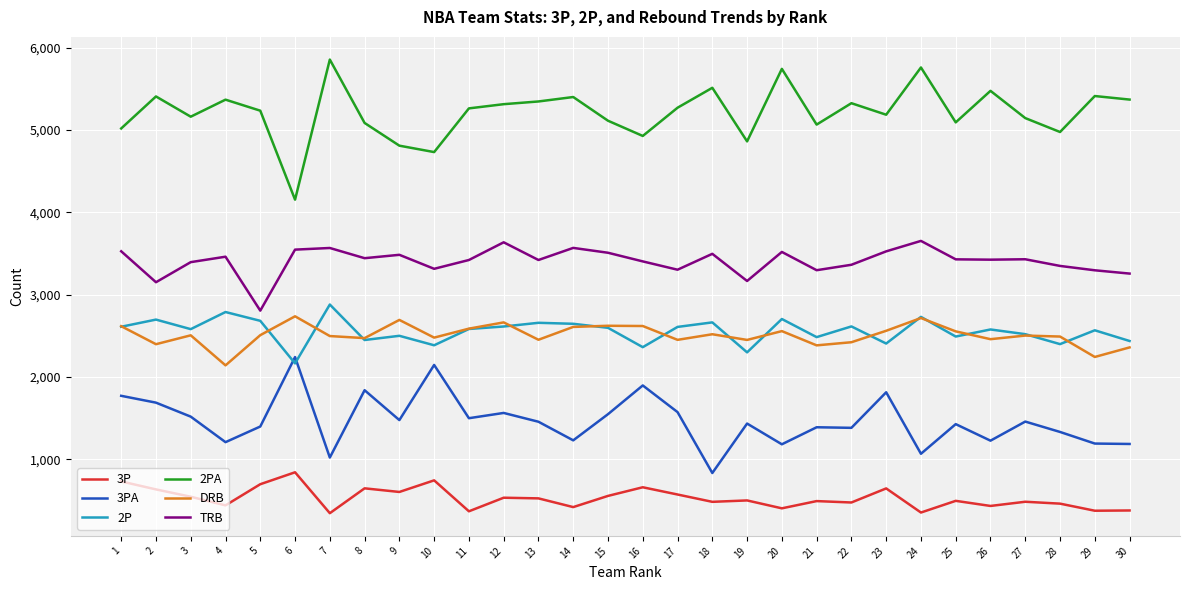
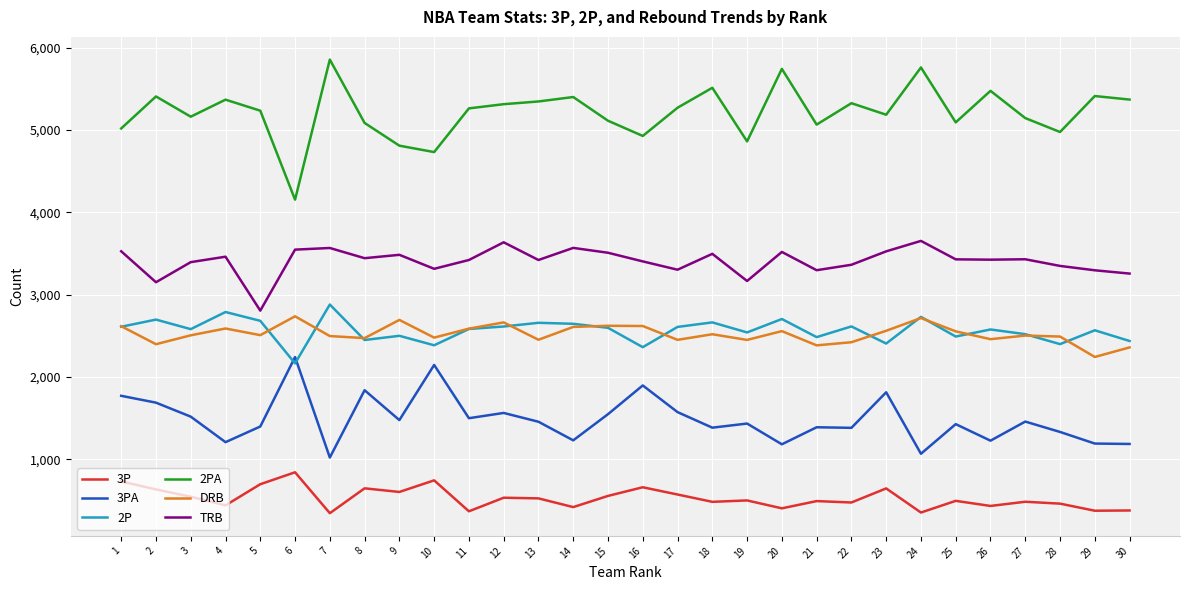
  {
    "3P": {
      "5": "700",
      "6": "800",
      "7": "300",
      "8": "600",
      "9": "600",
      "10": "700",
      "11": "400",
      "12": "500",
      "13": "500",
      "14": "400",
      "15": "600",
      "16": "700",
      "17": "600",
      "18": "500",
      "19": "500",
      "20": "400",
      "21": "500",
      "22": "500",
      "23": "600",
      "24": "400",
      "25": "500",
      "26": "400",
      "27": "500",
      "28": "500",
      "29": "400",
      "30": "400"
    },
    "3PA": {
      "1": "1,800",
      "2": "1,700",
      "3": "1,500",
      "4": "1,200",
      "5": "1,400",
      "6": "2,200",
      "7": "1,000",
      "8": "1,800",
      "9": "1,500",
      "10": "2,100",
      "11": "1,500",
      "12": "1,600",
      "13": "1,500",
      "14": "1,200",
      "15": "1,500",
      "16": "1,900",
      "17": "1,600",
-     "18": "800",
+     "18": "1,400",
      "19": "1,400",
      "20": "1,200",
      "21": "1,400",
      "22": "1,400",
      "23": "1,800",
      "24": "1,100",
      "25": "1,400",
      "26": "1,200",
      "27": "1,500",
      "28": "1,300",
      "29": "1,200",
      "30": "1,200"
    },
    "2P": {
      "2": "2,700",
      "3": "2,600",
      "4": "2,800",
      "5": "2,700",
      "6": "2,200",
      "7": "2,900",
      "9": "2,500",
      "10": "2,400",
      "12": "2,600",
      "13": "2,700",
      "14": "2,600",
      "16": "2,400",
      "17": "2,600",
      "18": "2,700",
-     "19": "2,300",
+     "19": "2,500",
      "20": "2,700",
      "21": "2,500",
      "22": "2,600",
      "23": "2,400",
      "25": "2,500",
      "26": "2,600",
      "28": "2,400",
      "29": "2,600",
      "30": "2,400"
    },
    "2PA": {
      "1": "5,000",
      "2": "5,400",
      "3": "5,200",
      "4": "5,400",
      "5": "5,200",
      "6": "4,200",
      "7": "5,900",
      "8": "5,100",
      "9": "4,800",
      "10": "4,700",
      "11": "5,300",
      "12": "5,300",
      "13": "5,300",
      "14": "5,400",
      "15": "5,100",
      "16": "4,900",
      "17": "5,300",
      "18": "5,500",
      "19": "4,900",
      "20": "5,700",
      "21": "5,100",
      "22": "5,300",
      "23": "5,200",
      "24": "5,800",
      "25": "5,100",
      "26": "5,500",
      "27": "5,100",
      "28": "5,000",
      "29": "5,400",
      "30": "5,400"
    },
    "DRB": {
      "2": "2,400",
      "3": "2,500",
-     "4": "2,100",
+     "4": "2,600",
      "5": "2,500",
      "6": "2,700",
      "7": "2,500",
      "9": "2,700",
      "10": "2,500",
      "12": "2,700",
      "13": "2,500",
      "14": "2,600",
      "16": "2,600",
      "17": "2,500",
      "18": "2,500",
      "19": "2,400",
      "20": "2,600",
      "21": "2,400",
      "22": "2,400",
      "23": "2,600",
      "25": "2,600",
      "26": "2,500",
      "28": "2,500",
      "29": "2,200",
      "30": "2,400"
    },
    "TRB": {
      "1": "3,500",
      "2": "3,200",
      "3": "3,400",
      "4": "3,500",
      "5": "2,800",
      "6": "3,500",
      "7": "3,600",
      "8": "3,400",
      "9": "3,500",
      "10": "3,300",
      "11": "3,400",
      "12": "3,600",
      "13": "3,400",
      "14": "3,600",
      "15": "3,500",
      "16": "3,400",
      "17": "3,300",
      "18": "3,500",
      "19": "3,200",
      "20": "3,500",
      "21": "3,300",
      "22": "3,400",
      "23": "3,500",
      "24": "3,700",
      "25": "3,400",
      "26": "3,400",
      "27": "3,400",
      "28": "3,300",
      "29": "3,300",
      "30": "3,300"
    }
  }
